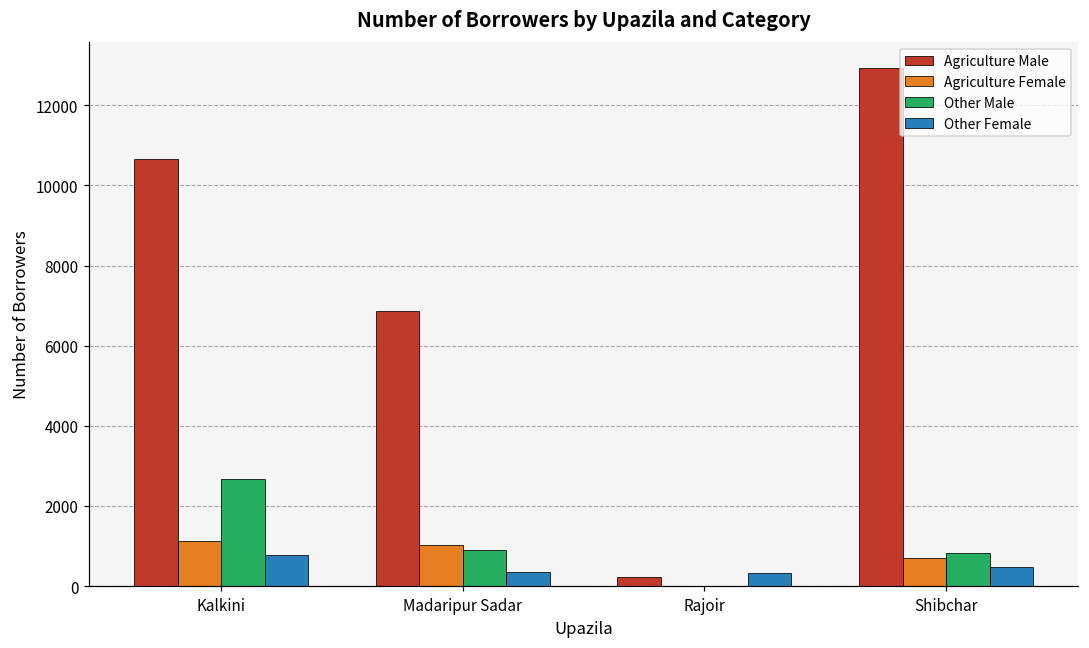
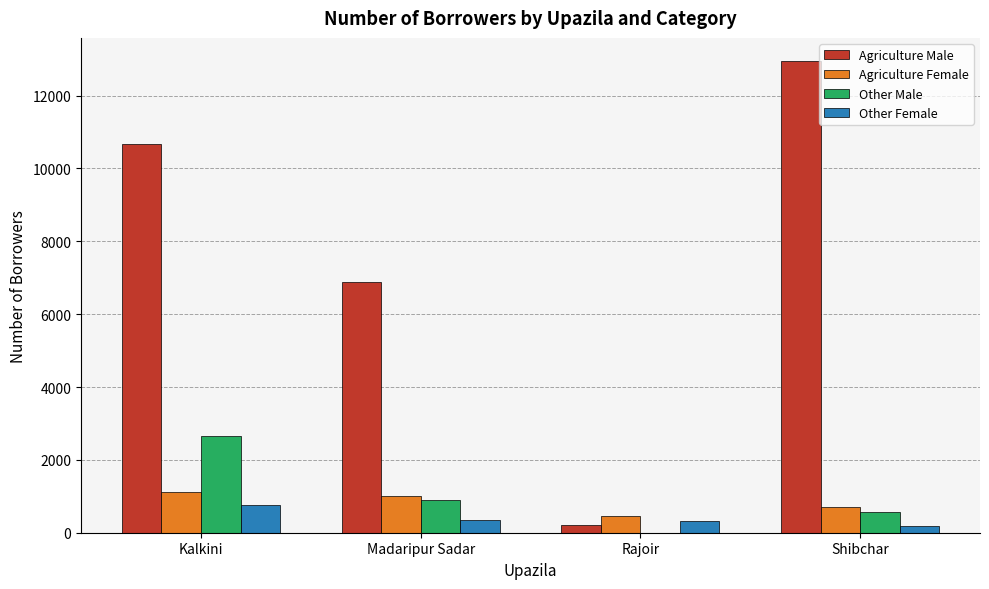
  {
    "Agriculture Male": {
      "Kalkini": 10700,
      "Madaripur Sadar": 6900,
      "Rajoir": 200,
      "Shibchar": 12900
    },
    "Agriculture Female": {
      "Kalkini": 1100,
      "Madaripur Sadar": 1000,
-     "Rajoir": 0,
+     "Rajoir": 400,
      "Shibchar": 700
    },
    "Other Male": {
      "Kalkini": 2700,
      "Madaripur Sadar": 900,
      "Rajoir": 0,
-     "Shibchar": 800
+     "Shibchar": 600
    },
    "Other Female": {
      "Kalkini": 800,
      "Madaripur Sadar": 300,
      "Rajoir": 300,
-     "Shibchar": 500
+     "Shibchar": 200
    }
  }
